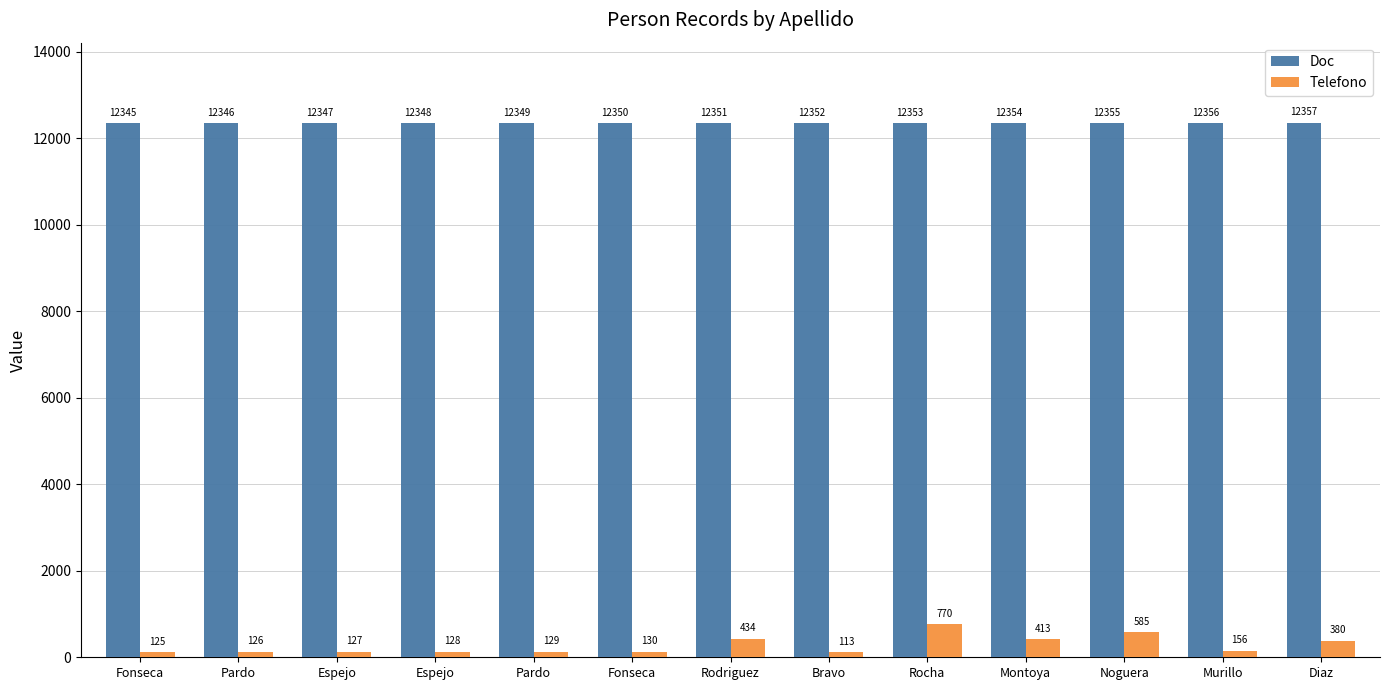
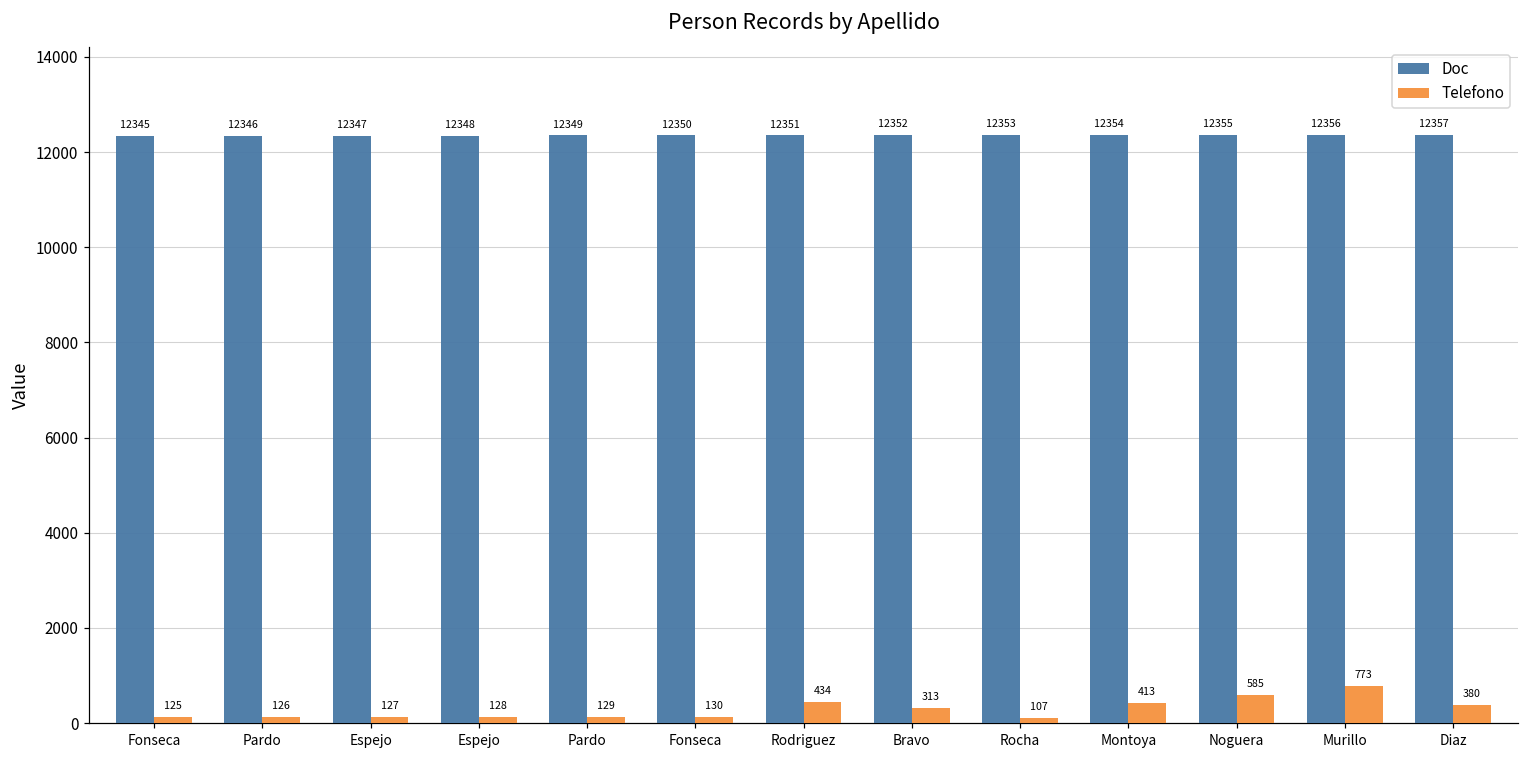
  {
    "Doc": {
      "Rodriguez": 12351,
      "Bravo": 12352,
      "Rocha": 12353,
      "Montoya": 12354,
      "Noguera": 12355,
      "Murillo": 12356,
      "Diaz": 12357
    },
    "Telefono": {
      "Rodriguez": 434,
-     "Bravo": 113,
-     "Rocha": 770,
+     "Bravo": 313,
+     "Rocha": 107,
      "Montoya": 413,
      "Noguera": 585,
-     "Murillo": 156,
+     "Murillo": 773,
      "Diaz": 380
    }
  }
